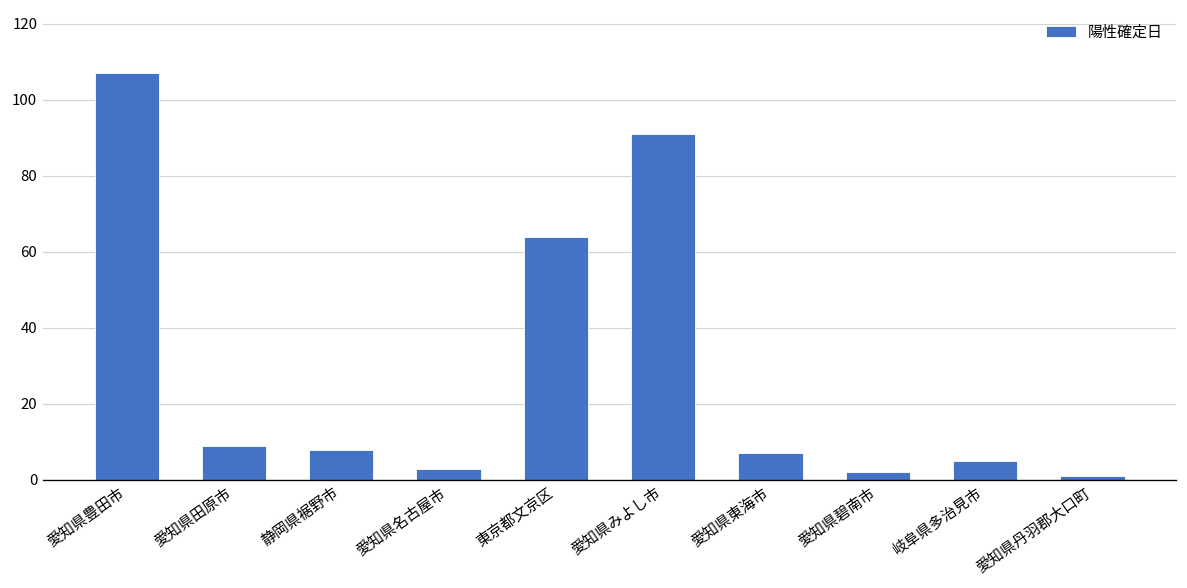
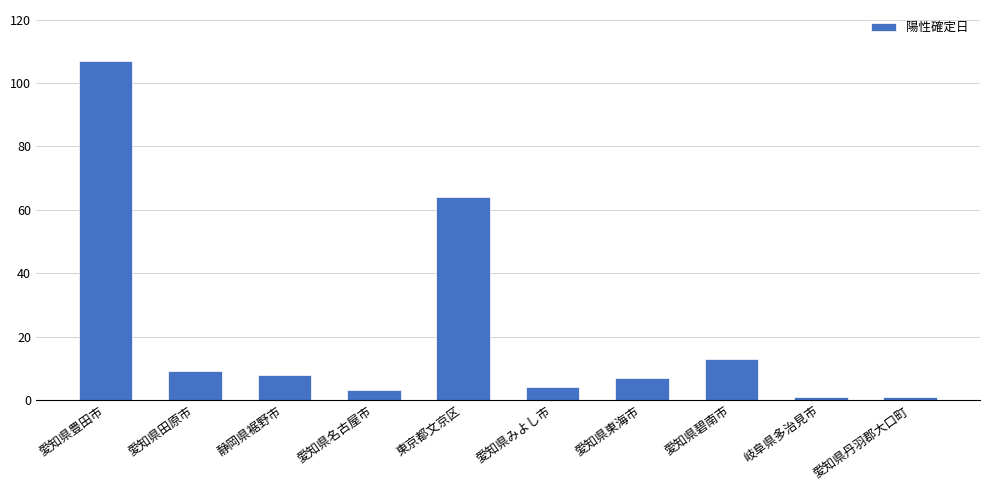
  {
    "愛知県豊田市": 107,
    "愛知県田原市": 9,
    "静岡県裾野市": 8,
    "愛知県名古屋市": 3,
    "東京都文京区": 64,
-   "愛知県みよし市": 91,
+   "愛知県みよし市": 4,
    "愛知県東海市": 7,
-   "愛知県碧南市": 2,
-   "岐阜県多治見市": 5,
+   "愛知県碧南市": 13,
+   "岐阜県多治見市": 1,
    "愛知県丹羽郡大口町": 1
  }
